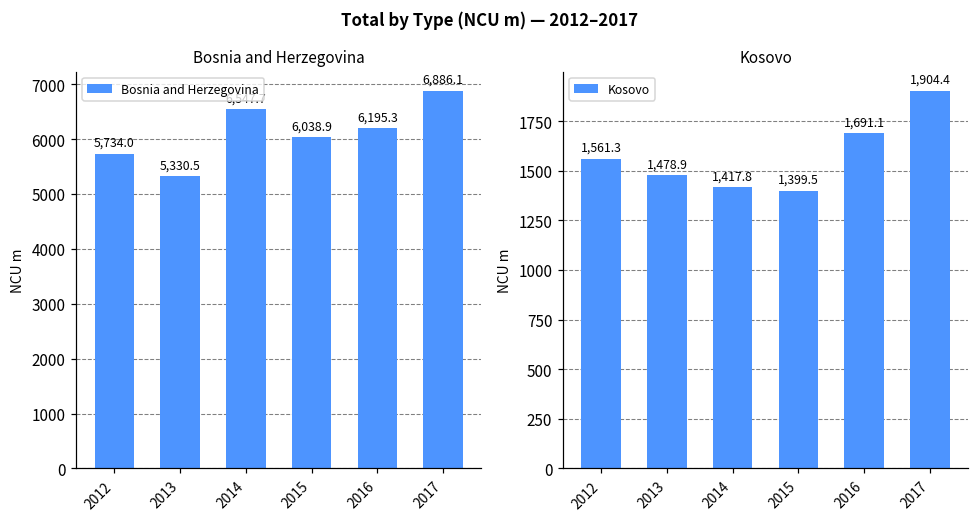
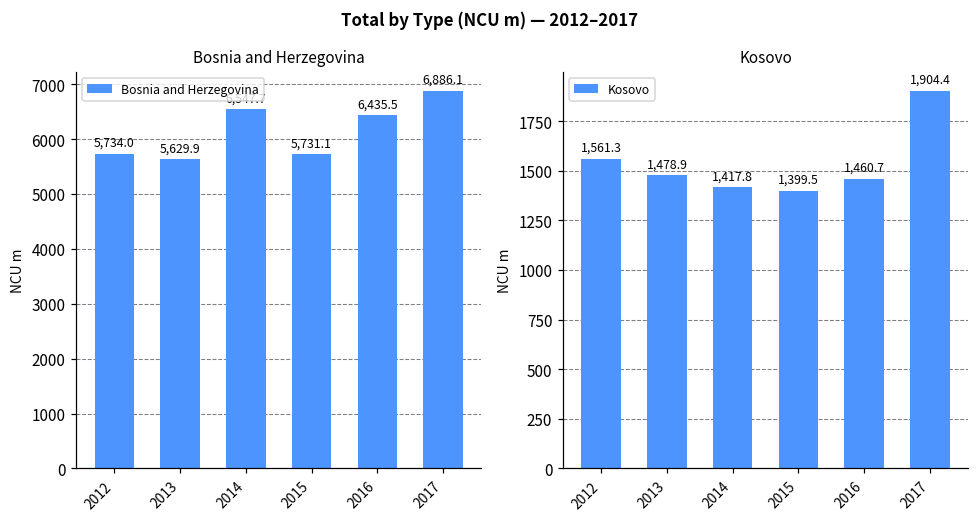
  {
    "Bosnia and Herzegovina": {
      "2012": "5,734.0",
-     "2013": "5,330.5",
-     "2015": "6,038.9",
-     "2016": "6,195.3",
+     "2013": "5,629.9",
+     "2015": "5,731.1",
+     "2016": "6,435.5",
      "2017": "6,886.1"
    },
    "Kosovo": {
      "2012": "1,561.3",
      "2013": "1,478.9",
      "2014": "1,417.8",
      "2015": "1,399.5",
-     "2016": "1,691.1",
+     "2016": "1,460.7",
      "2017": "1,904.4"
    }
  }
